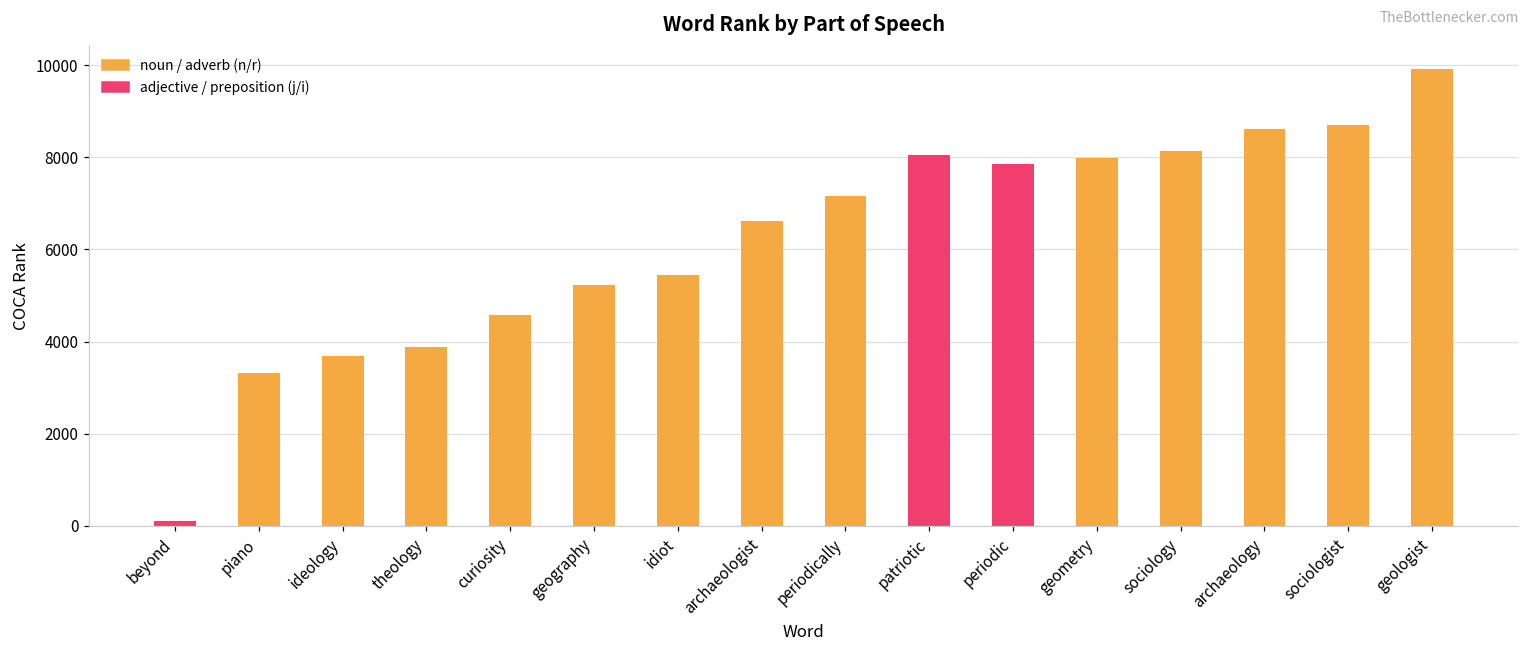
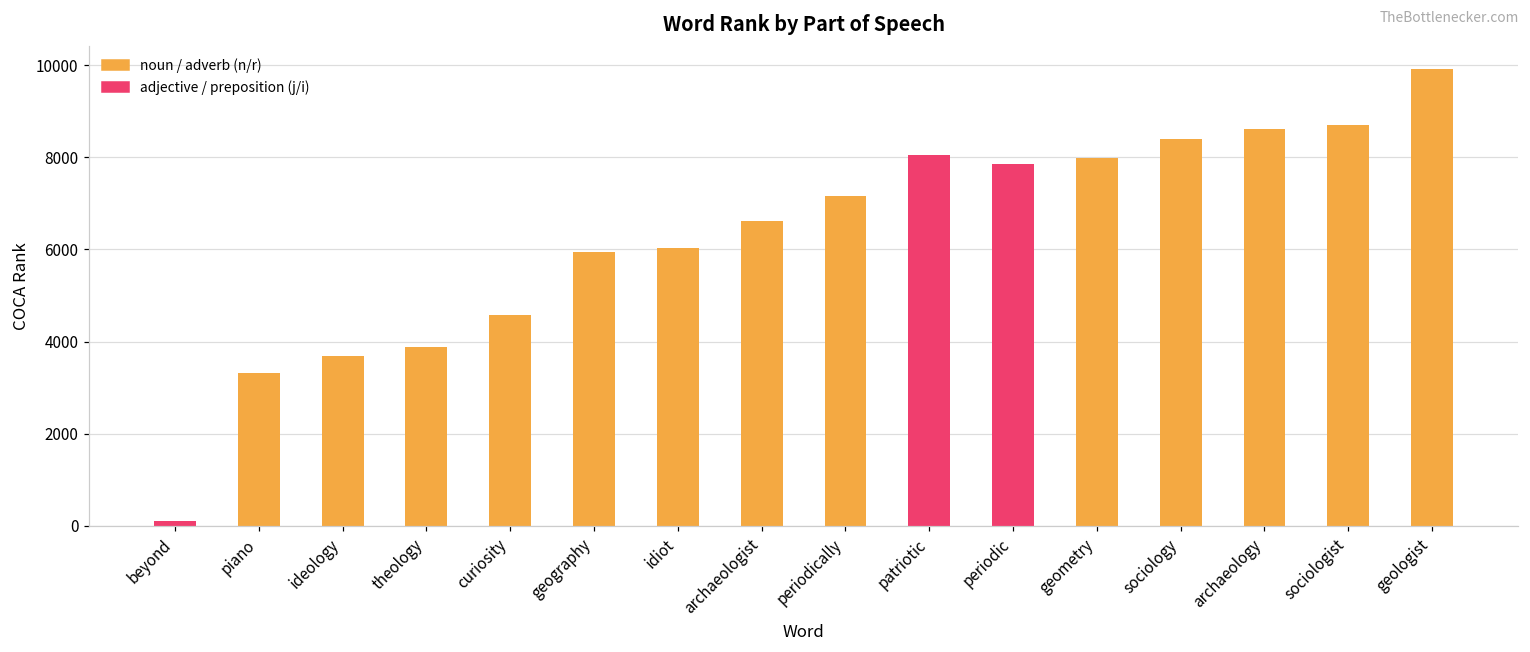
  {
    "beyond": 100,
    "piano": 3300,
    "ideology": 3700,
    "theology": 3900,
    "curiosity": 4600,
-   "geography": 5200,
-   "idiot": 5500,
+   "geography": 5900,
+   "idiot": 6000,
    "archaeologist": 6600,
    "periodically": 7200,
    "patriotic": 8000,
    "periodic": 7800,
    "geometry": 8000,
-   "sociology": 8100,
+   "sociology": 8400,
    "archaeology": 8600,
    "sociologist": 8700,
    "geologist": 9900
  }
